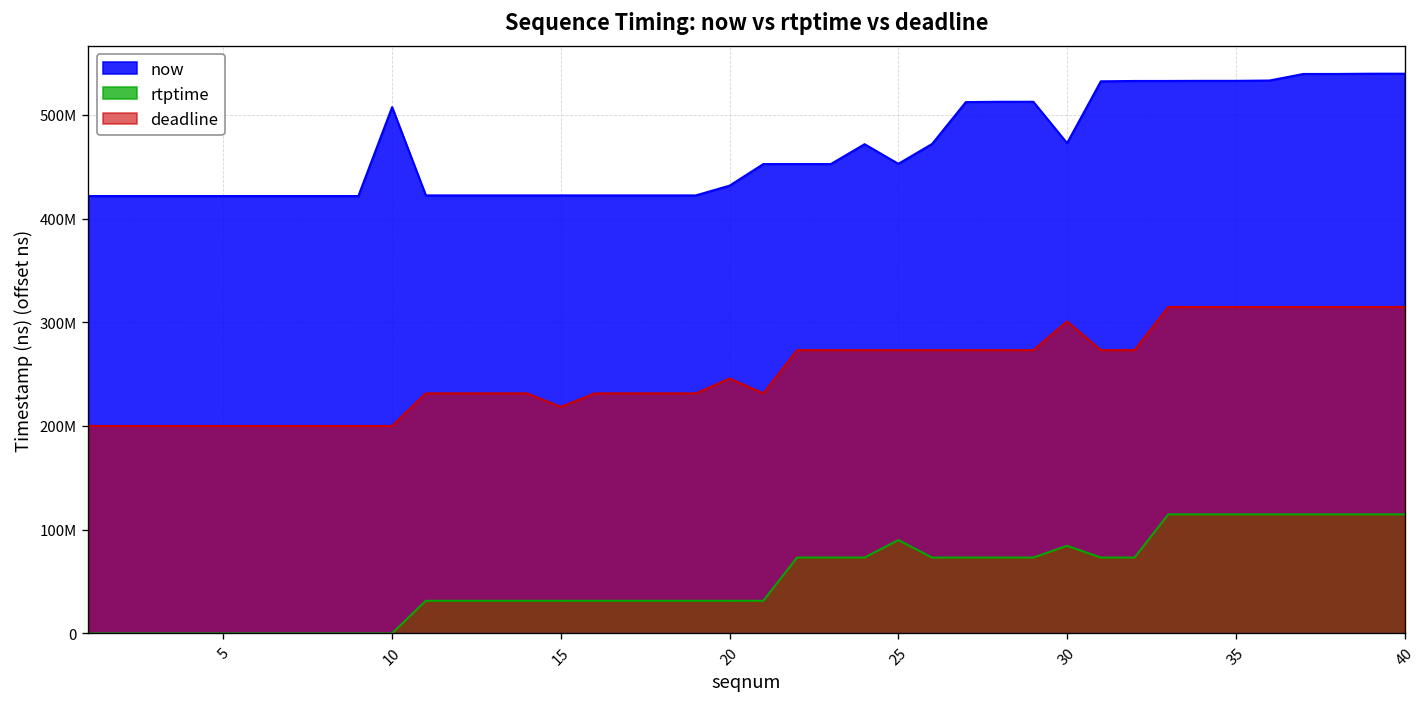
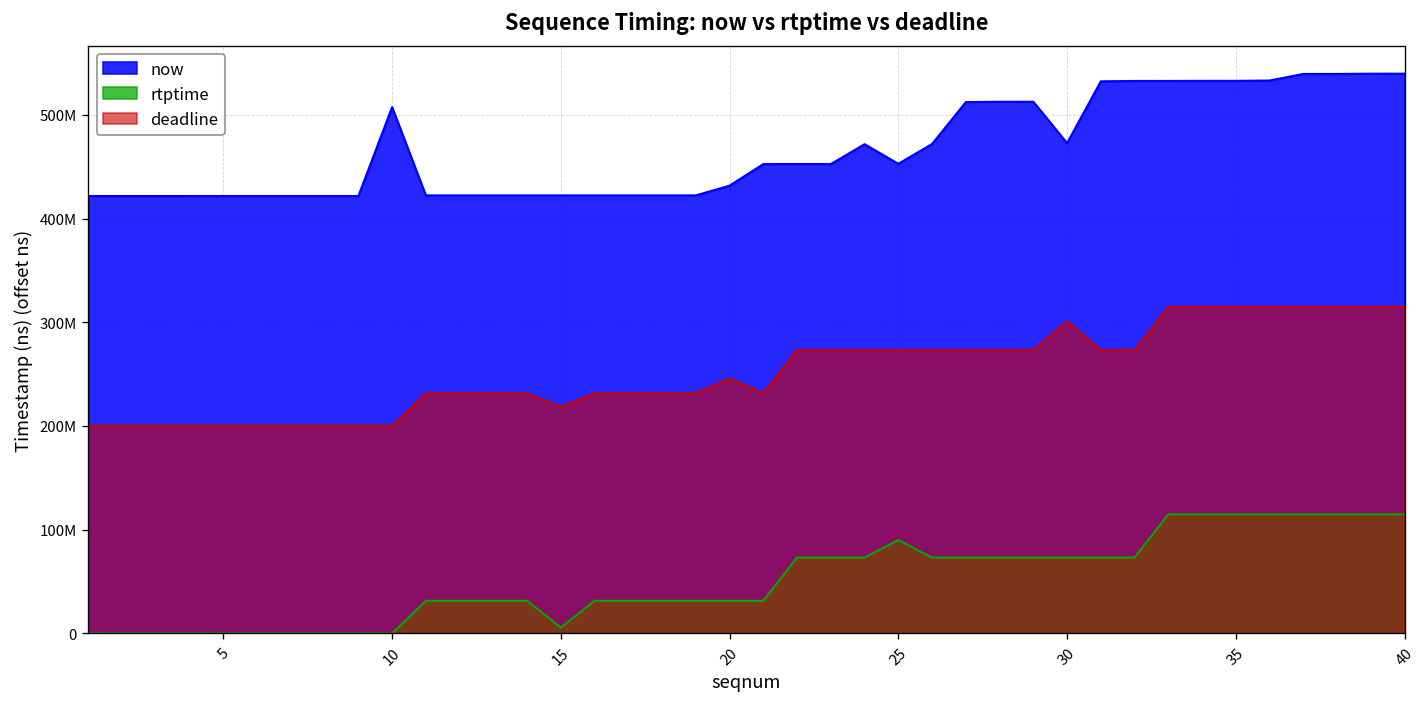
  {
    "now": {
      "5": 420000000,
      "10": 510000000,
      "15": 420000000,
      "20": 430000000,
      "25": 450000000,
      "30": 470000000,
      "35": 530000000,
      "40": 540000000
    },
    "rtptime": {
      "5": 0,
      "10": 0,
-     "15": 30000000,
+     "15": 10000000,
      "20": 30000000,
      "25": 90000000,
-     "30": 80000000,
+     "30": 70000000,
      "35": 110000000,
      "40": 110000000
    },
    "deadline": {
      "5": 200000000,
      "10": 200000000,
      "15": 220000000,
      "20": 250000000,
      "25": 270000000,
      "30": 300000000,
      "35": 310000000,
      "40": 310000000
    }
  }
